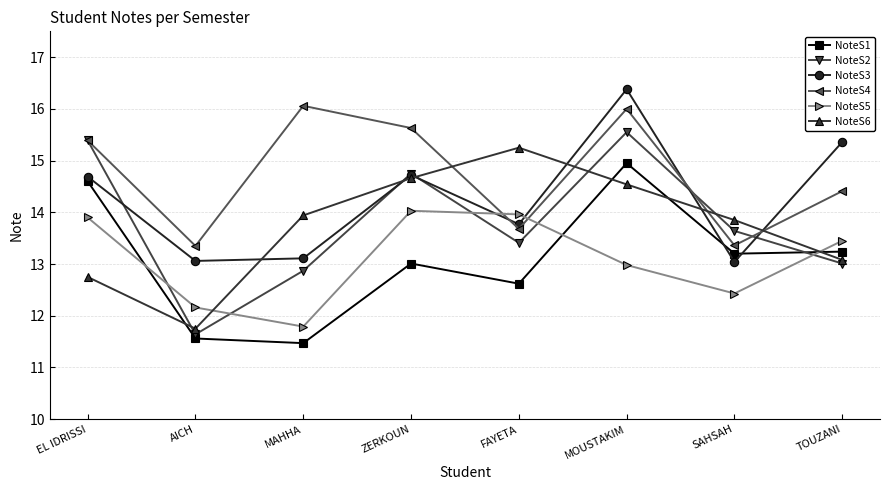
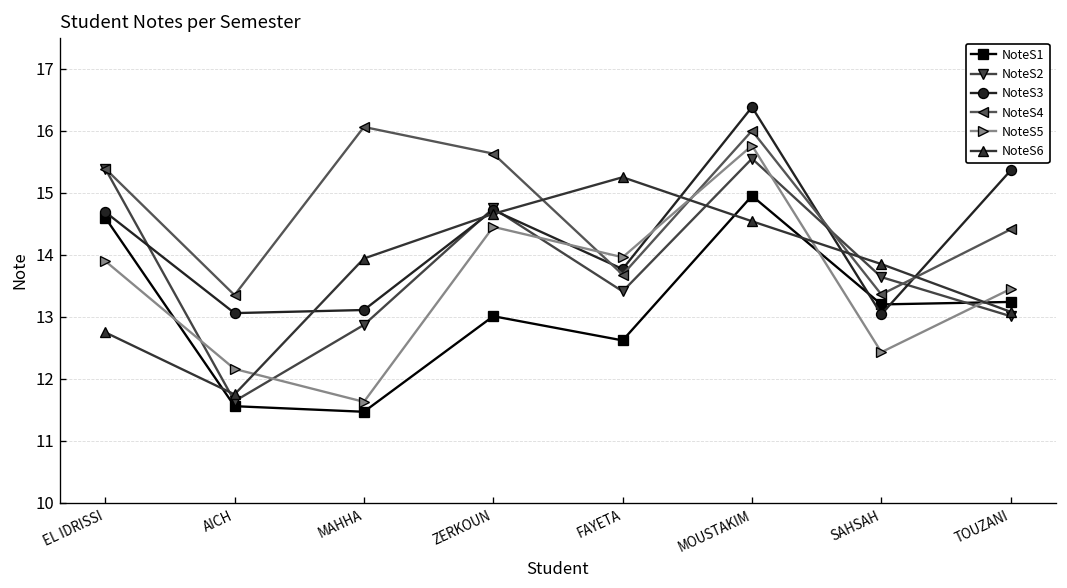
  {
    "NoteS5": {
      "EL IDRISSI": 13.9,
      "AICH": 12.2,
-     "MAHHA": 11.8,
-     "ZERKOUN": 14.0,
+     "MAHHA": 11.6,
+     "ZERKOUN": 14.5,
      "FAYETA": 14.0,
-     "MOUSTAKIM": 13.0,
+     "MOUSTAKIM": 15.8,
      "SAHSAH": 12.4,
      "TOUZANI": 13.5
    }
  }
